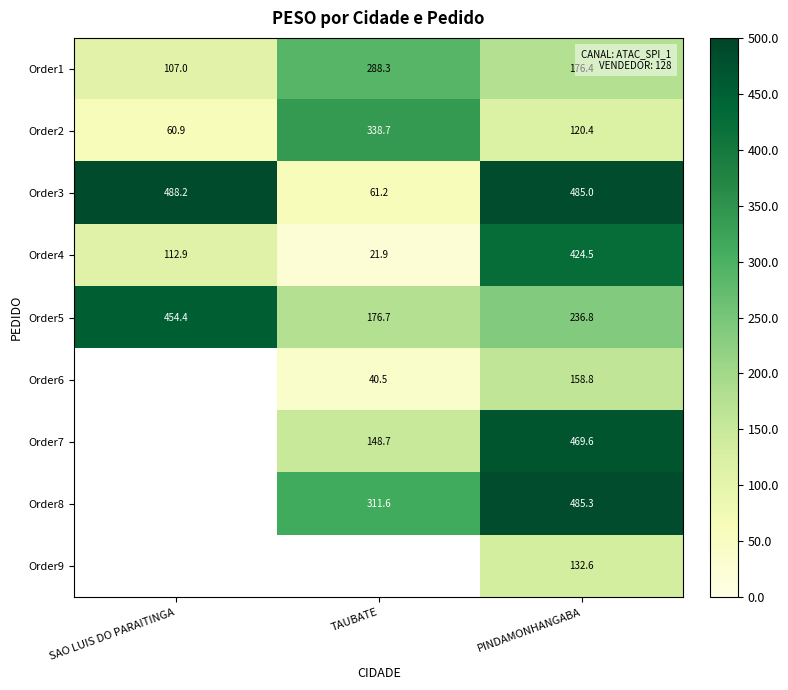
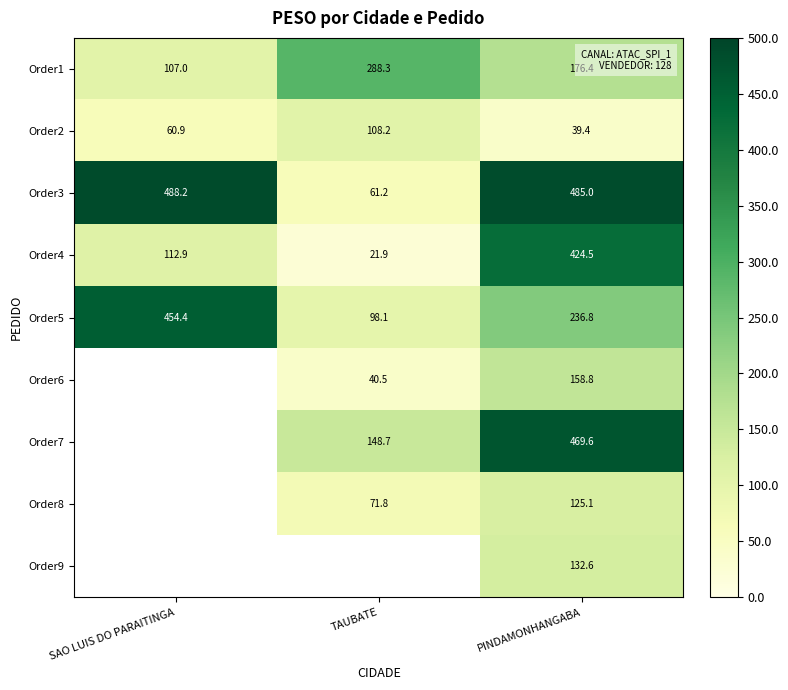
  {
    "Order1": {
      "SAO LUIS DO PARAITINGA": 107.0,
      "TAUBATE": 288.3
    },
    "Order2": {
      "SAO LUIS DO PARAITINGA": 60.9,
-     "TAUBATE": 338.7,
-     "PINDAMONHANGABA": 120.4
+     "TAUBATE": 108.2,
+     "PINDAMONHANGABA": 39.4
    },
    "Order3": {
      "SAO LUIS DO PARAITINGA": 488.2,
      "TAUBATE": 61.2,
      "PINDAMONHANGABA": 485.0
    },
    "Order4": {
      "SAO LUIS DO PARAITINGA": 112.9,
      "TAUBATE": 21.9,
      "PINDAMONHANGABA": 424.5
    },
    "Order5": {
      "SAO LUIS DO PARAITINGA": 454.4,
-     "TAUBATE": 176.7,
+     "TAUBATE": 98.1,
      "PINDAMONHANGABA": 236.8
    },
    "Order6": {
      "TAUBATE": 40.5,
      "PINDAMONHANGABA": 158.8
    },
    "Order7": {
      "TAUBATE": 148.7,
      "PINDAMONHANGABA": 469.6
    },
    "Order8": {
-     "TAUBATE": 311.6,
-     "PINDAMONHANGABA": 485.3
+     "TAUBATE": 71.8,
+     "PINDAMONHANGABA": 125.1
    },
    "Order9": {
      "PINDAMONHANGABA": 132.6
    }
  }
